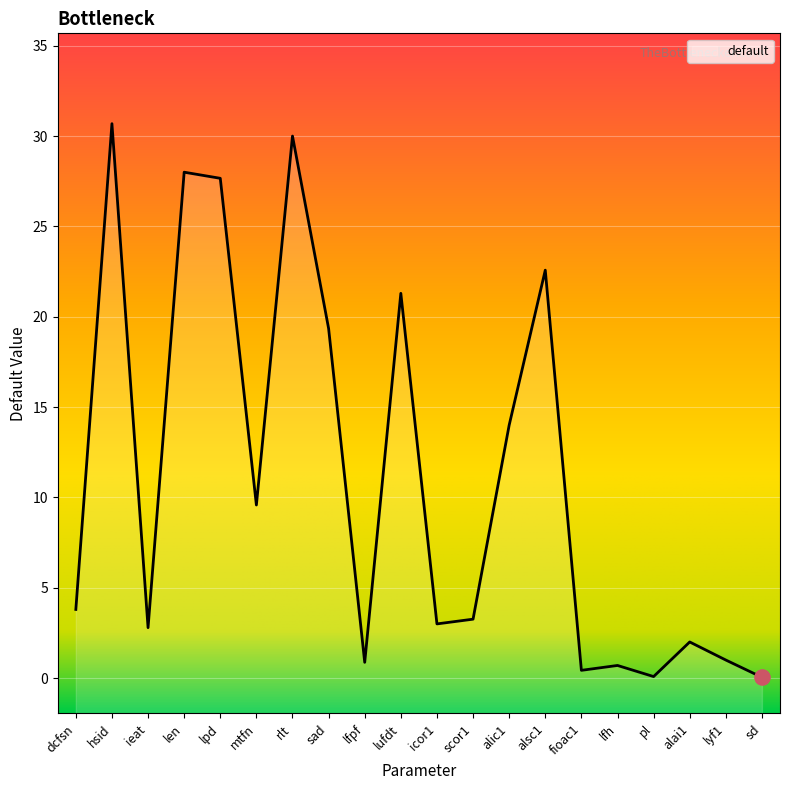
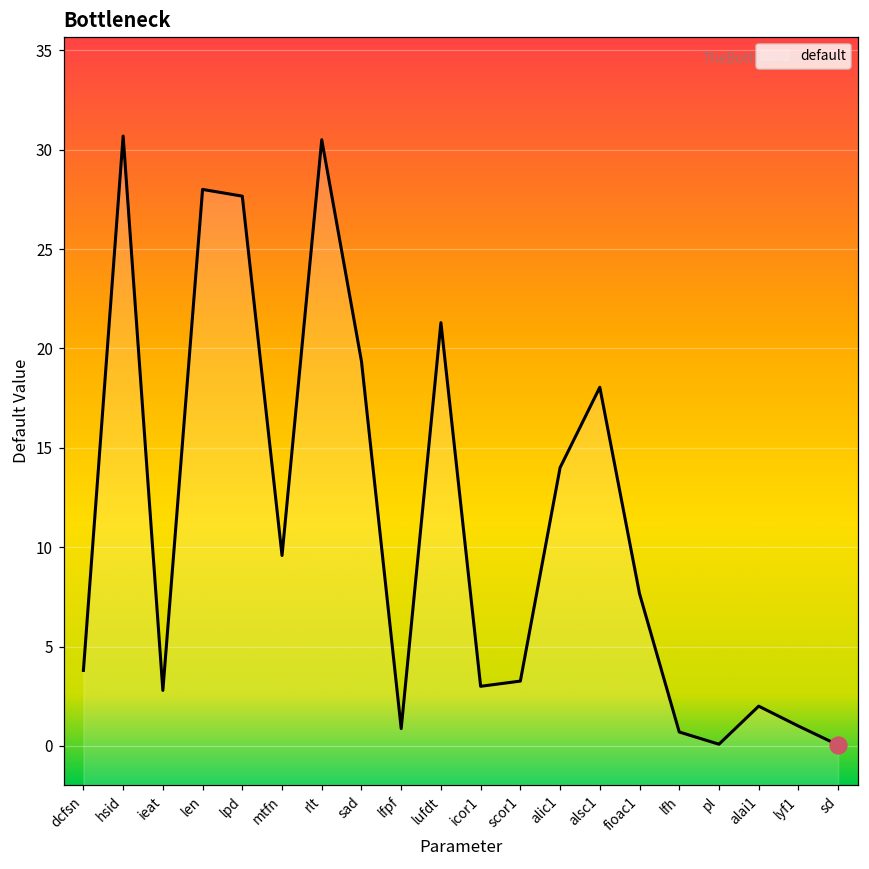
  {
    "default": {
      "dcfsn": 3.8,
      "hsid": 30.7,
      "ieat": 2.8,
      "len": 28.0,
      "lpd": 27.7,
      "mtfn": 9.6,
-     "rlt": 30.0,
+     "rlt": 30.5,
      "sad": 19.4,
      "lfpf": 0.9,
      "lufdt": 21.3,
      "icor1": 3.0,
      "scor1": 3.3,
      "alic1": 14.0,
-     "alsc1": 22.6,
-     "fioac1": 0.4,
+     "alsc1": 18.0,
+     "fioac1": 7.7,
      "lfh": 0.7,
      "pl": 0.1,
      "alai1": 2.0,
      "lyf1": 1.0
    }
  }
